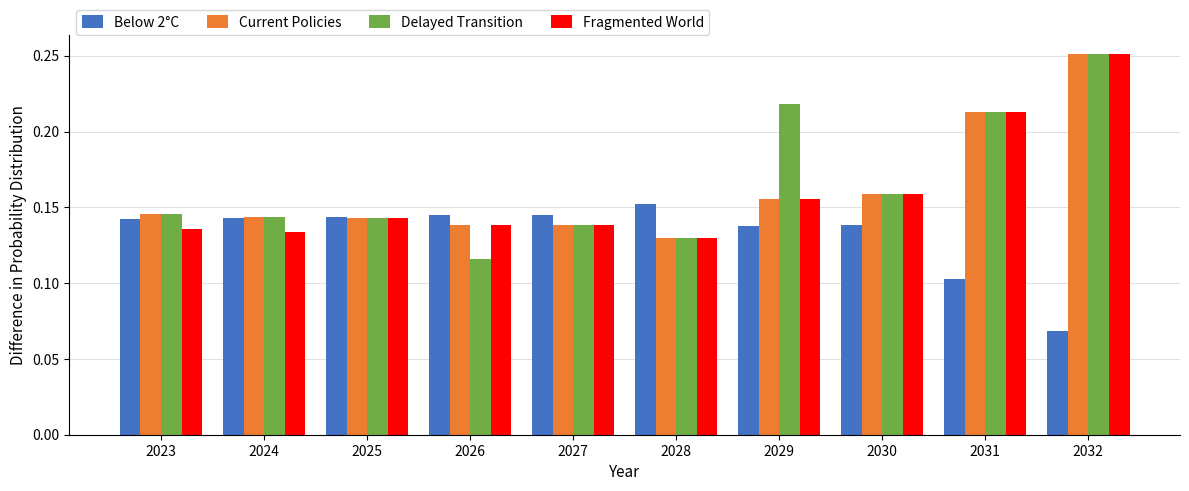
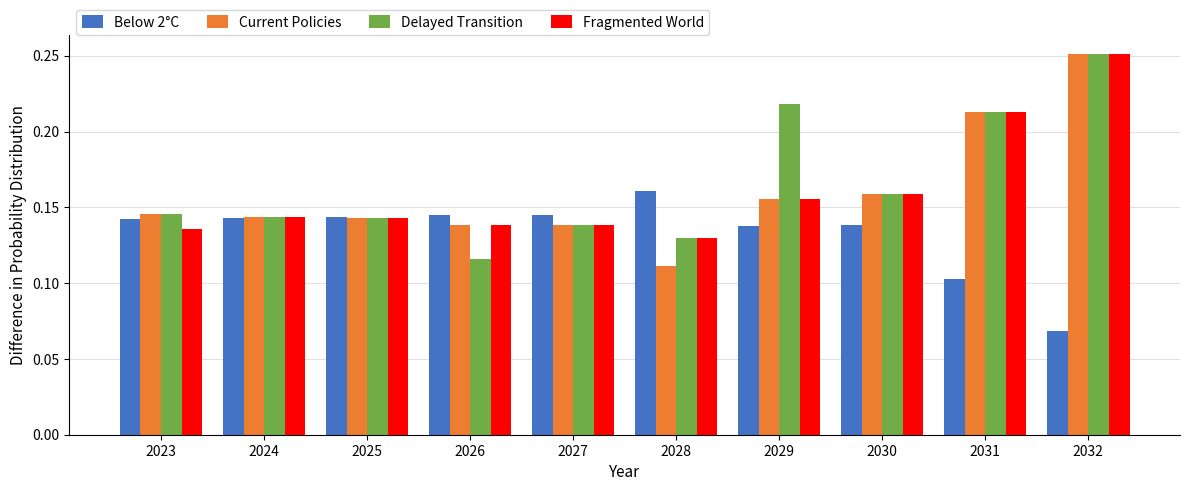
  {
    "Below 2°C": {
      "2023": 0.142,
      "2024": 0.143,
      "2025": 0.143,
      "2026": 0.145,
      "2027": 0.145,
-     "2028": 0.152,
+     "2028": 0.161,
      "2029": 0.138,
      "2030": 0.138,
      "2031": 0.102,
      "2032": 0.068
    },
    "Current Policies": {
      "2023": 0.146,
      "2024": 0.144,
      "2025": 0.143,
      "2026": 0.138,
      "2027": 0.138,
-     "2028": 0.130,
+     "2028": 0.111,
      "2029": 0.156,
      "2030": 0.159,
      "2031": 0.213,
      "2032": 0.251
    },
    "Delayed Transition": {
      "2023": 0.146,
      "2024": 0.144,
      "2025": 0.143,
      "2026": 0.116,
      "2027": 0.138,
      "2028": 0.130,
      "2029": 0.218,
      "2030": 0.159,
      "2031": 0.213,
      "2032": 0.251
    },
    "Fragmented World": {
      "2023": 0.136,
-     "2024": 0.134,
+     "2024": 0.144,
      "2025": 0.143,
      "2026": 0.138,
      "2027": 0.138,
      "2028": 0.129,
      "2029": 0.156,
      "2030": 0.159,
      "2031": 0.213,
      "2032": 0.251
    }
  }
